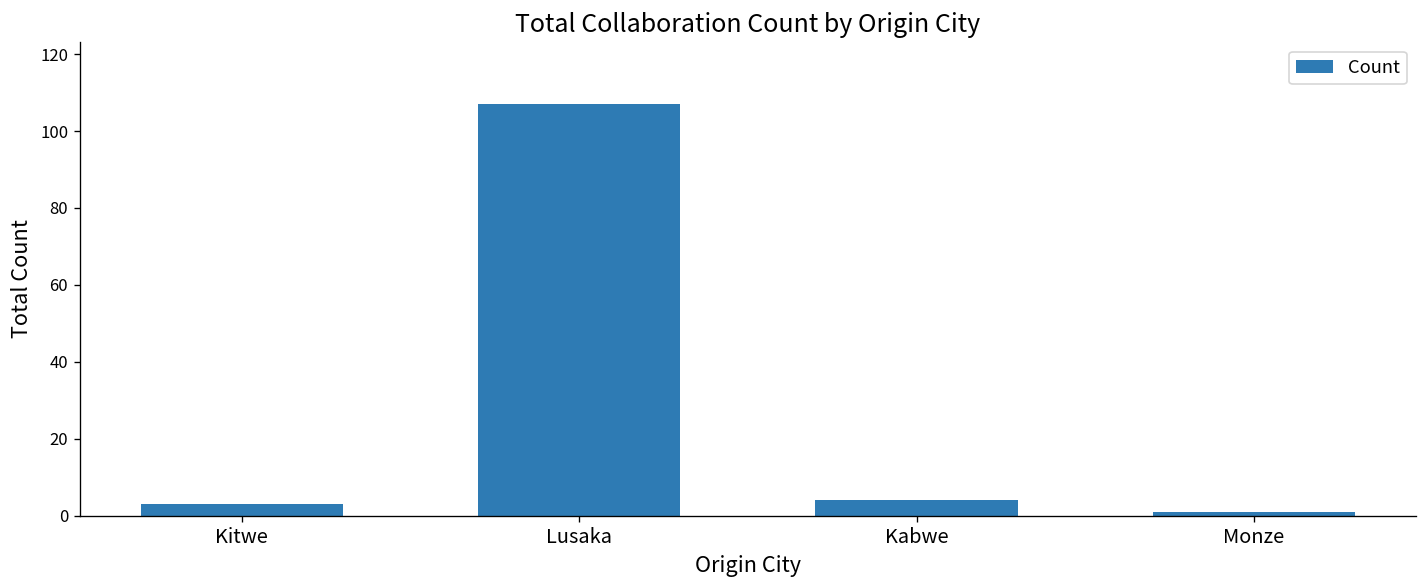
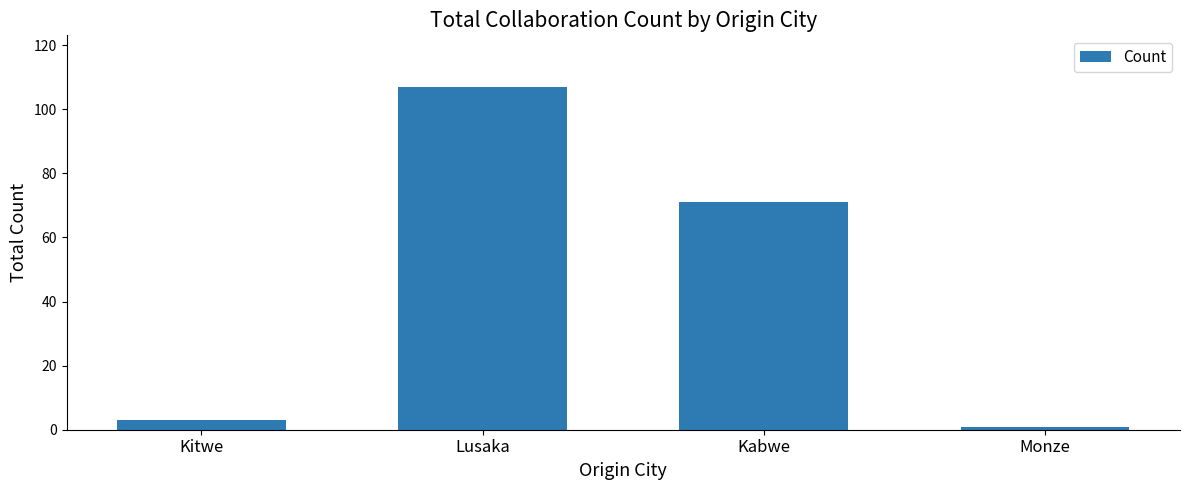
  {
    "Kitwe": 3,
    "Lusaka": 107,
-   "Kabwe": 4,
+   "Kabwe": 71,
    "Monze": 1
  }
